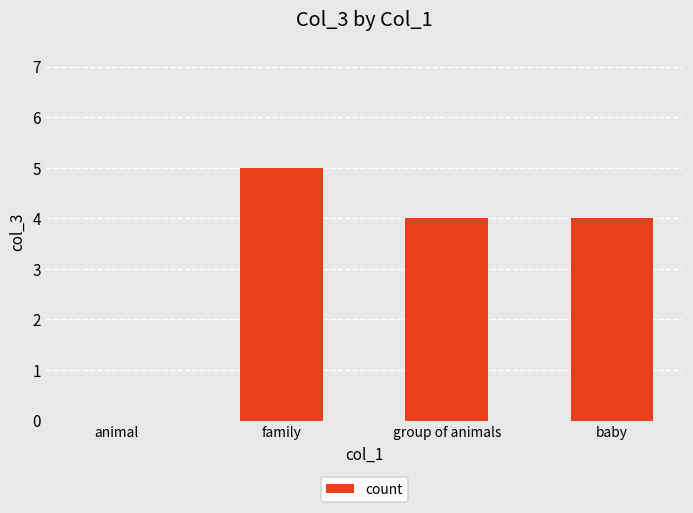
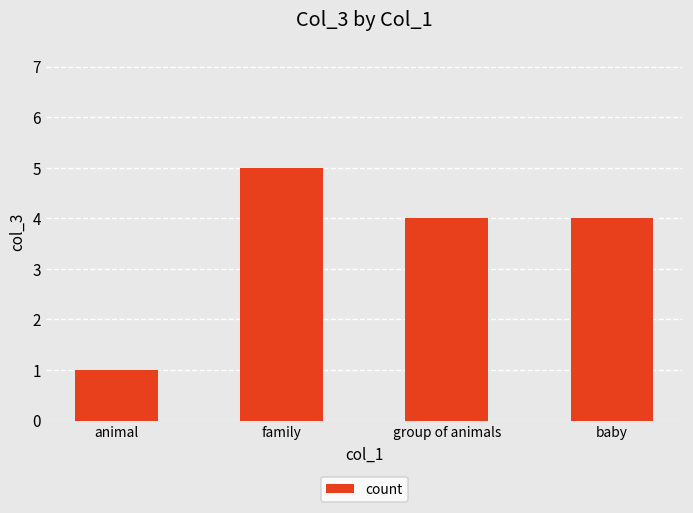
  {
-   "animal": 0,
+   "animal": 1,
    "family": 5,
    "group of animals": 4,
    "baby": 4
  }
